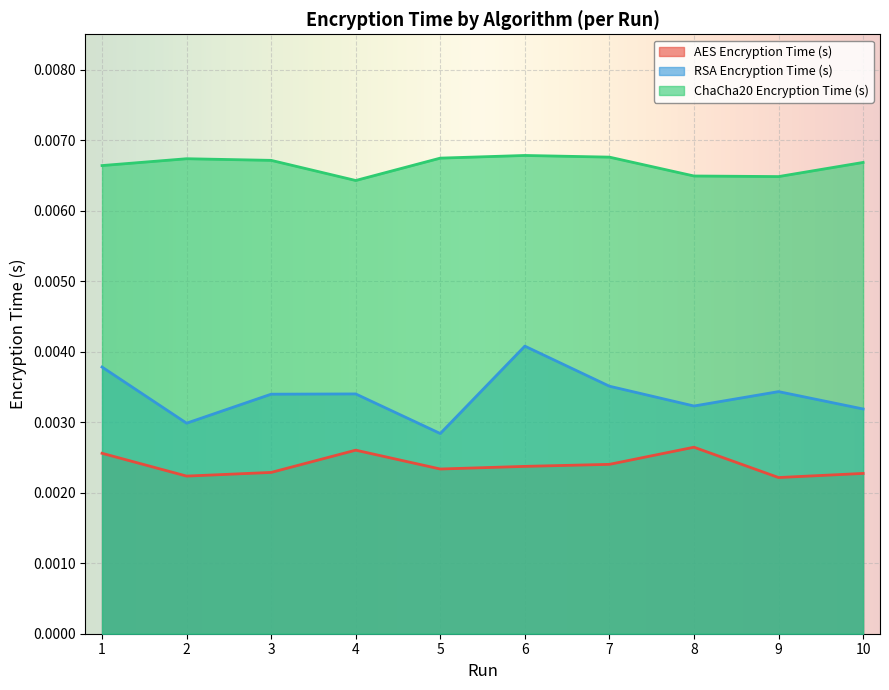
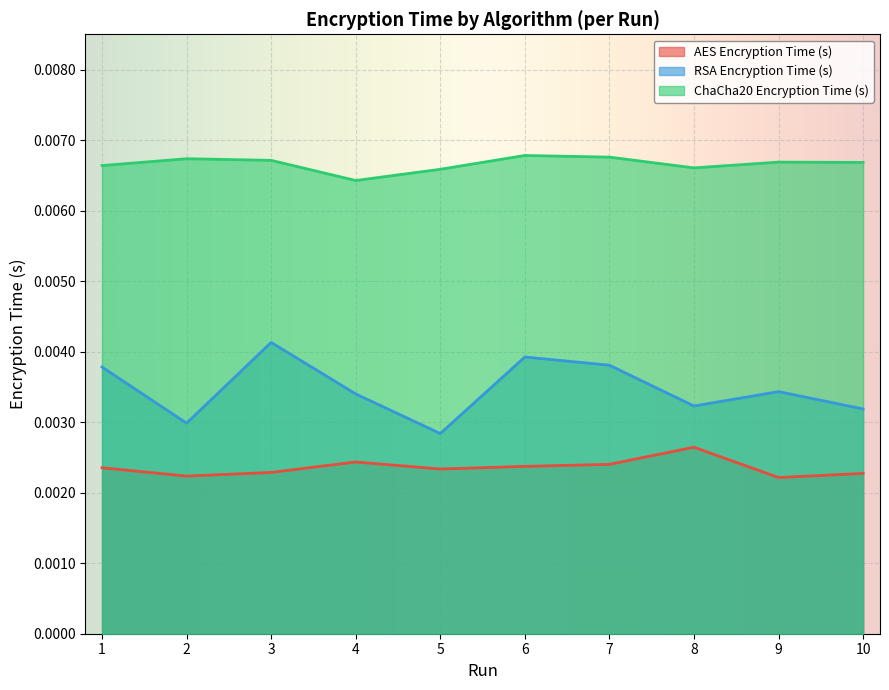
  {
    "AES Encryption Time (s)": {
-     "1": 0.0026,
+     "1": 0.0024,
      "2": 0.0022,
      "3": 0.0023,
-     "4": 0.0026,
+     "4": 0.0024,
      "5": 0.0023,
      "6": 0.0024,
      "7": 0.0024,
      "8": 0.0026,
      "9": 0.0022,
      "10": 0.0023
    },
    "RSA Encryption Time (s)": {
      "1": 0.0038,
      "2": 0.0030,
-     "3": 0.0034,
+     "3": 0.0041,
      "4": 0.0034,
      "5": 0.0028,
-     "6": 0.0041,
-     "7": 0.0035,
+     "6": 0.0039,
+     "7": 0.0038,
      "8": 0.0032,
      "9": 0.0034,
      "10": 0.0032
    },
    "ChaCha20 Encryption Time (s)": {
      "1": 0.0066,
      "2": 0.0067,
      "3": 0.0067,
      "4": 0.0064,
-     "5": 0.0067,
+     "5": 0.0066,
      "6": 0.0068,
      "7": 0.0068,
-     "8": 0.0065,
-     "9": 0.0065,
+     "8": 0.0066,
+     "9": 0.0067,
      "10": 0.0067
    }
  }
